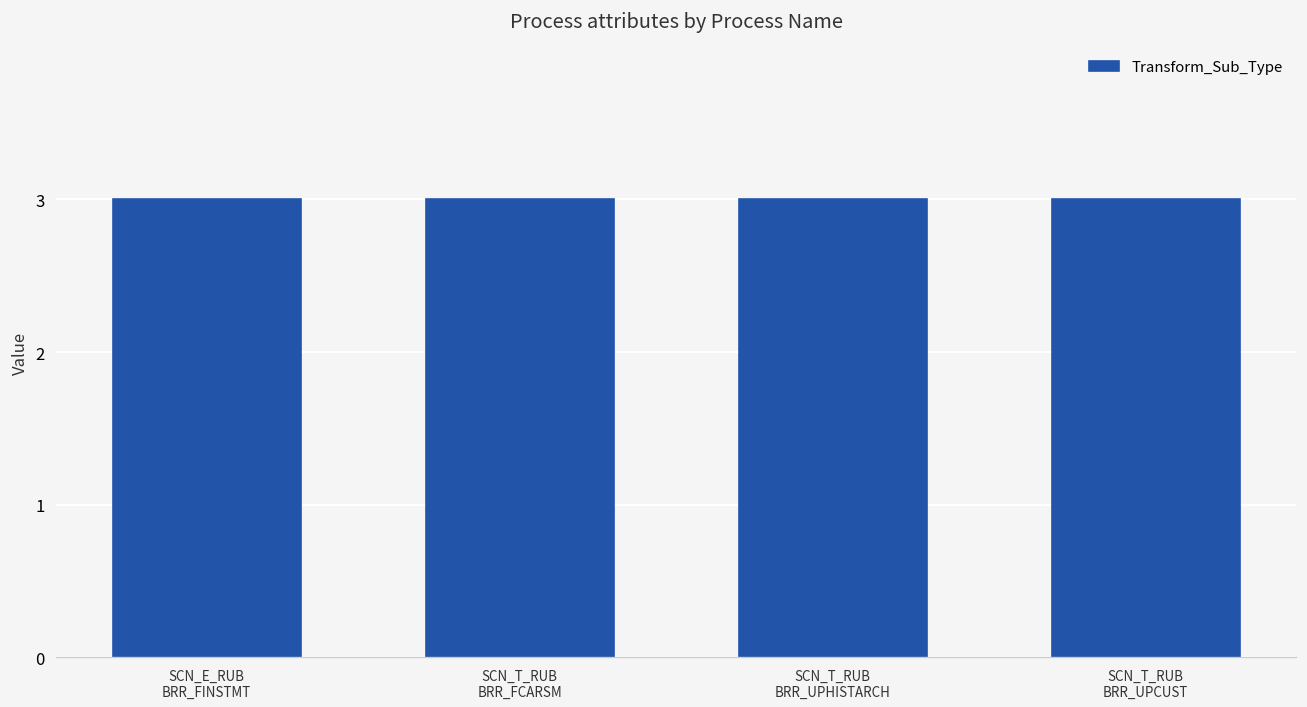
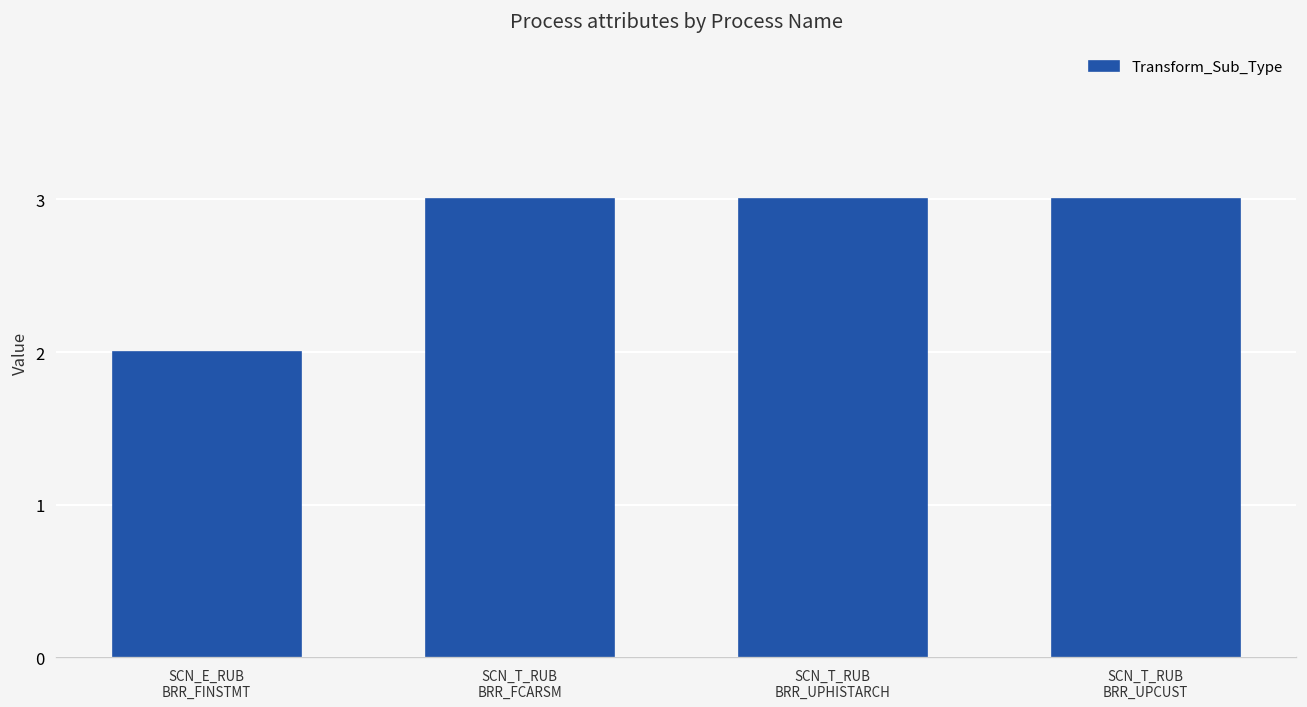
  {
-   "SCN_E_RUB BRR_FINSTMT": 3,
+   "SCN_E_RUB BRR_FINSTMT": 2,
    "SCN_T_RUB BRR_FCARSM": 3,
    "SCN_T_RUB BRR_UPHISTARCH": 3,
    "SCN_T_RUB BRR_UPCUST": 3
  }
